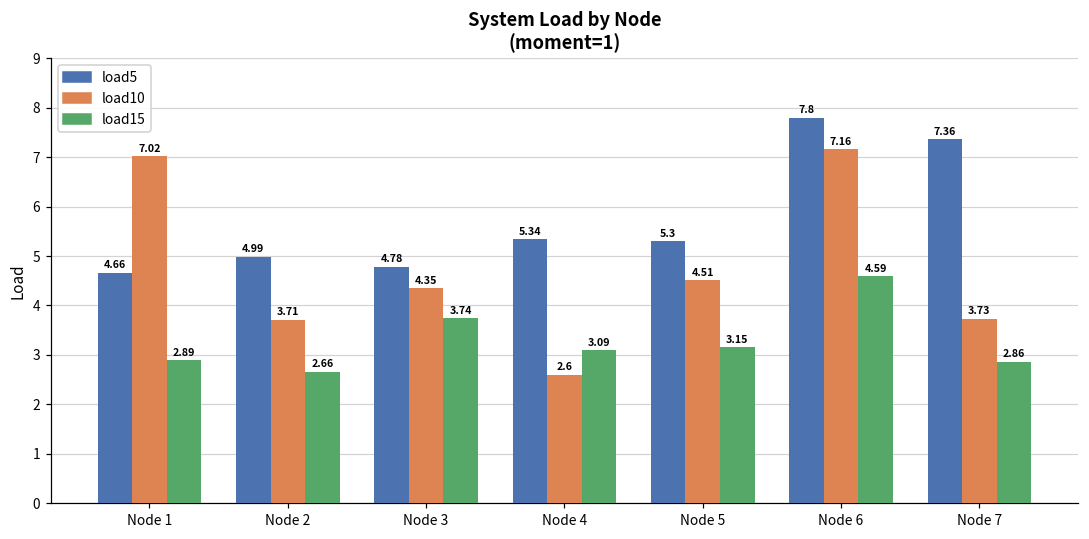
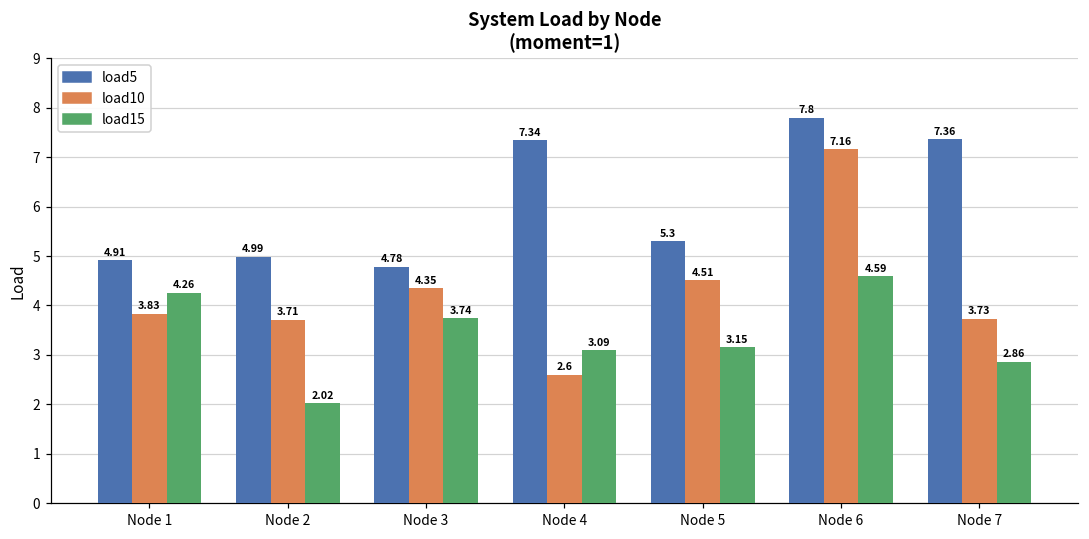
  {
    "load5": {
-     "Node 1": 4.66,
+     "Node 1": 4.91,
      "Node 2": 4.99,
      "Node 3": 4.78,
-     "Node 4": 5.34,
+     "Node 4": 7.34,
      "Node 5": 5.3,
      "Node 6": 7.8,
      "Node 7": 7.36
    },
    "load10": {
-     "Node 1": 7.02,
+     "Node 1": 3.83,
      "Node 2": 3.71,
      "Node 3": 4.35,
      "Node 4": 2.6,
      "Node 5": 4.51,
      "Node 6": 7.16,
      "Node 7": 3.73
    },
    "load15": {
-     "Node 1": 2.89,
-     "Node 2": 2.66,
+     "Node 1": 4.26,
+     "Node 2": 2.02,
      "Node 3": 3.74,
      "Node 4": 3.09,
      "Node 5": 3.15,
      "Node 6": 4.59,
      "Node 7": 2.86
    }
  }
